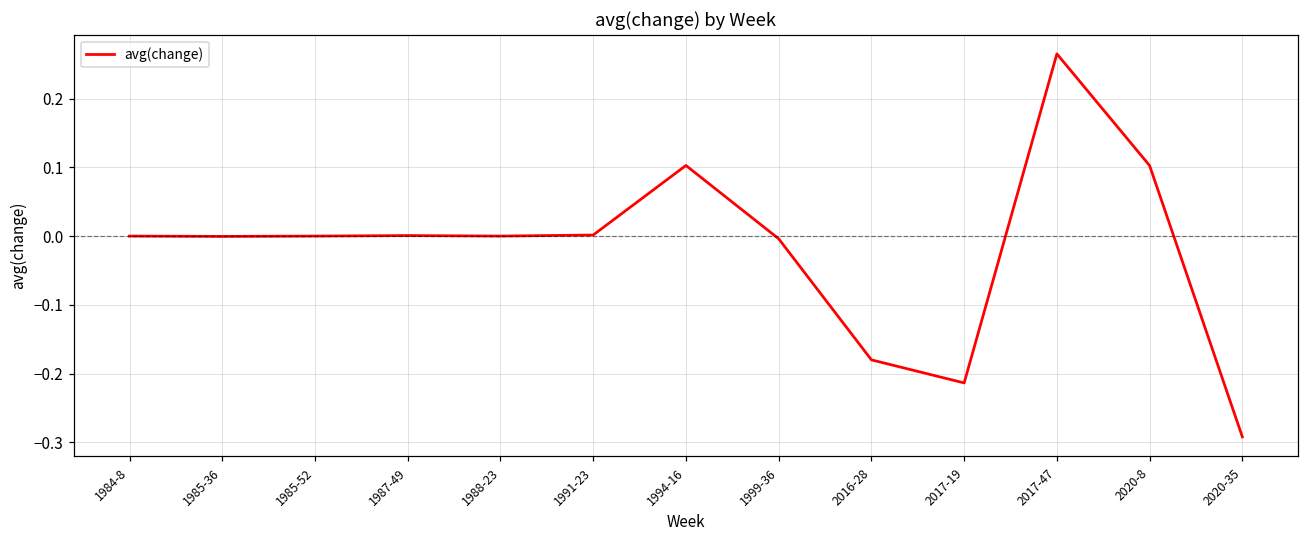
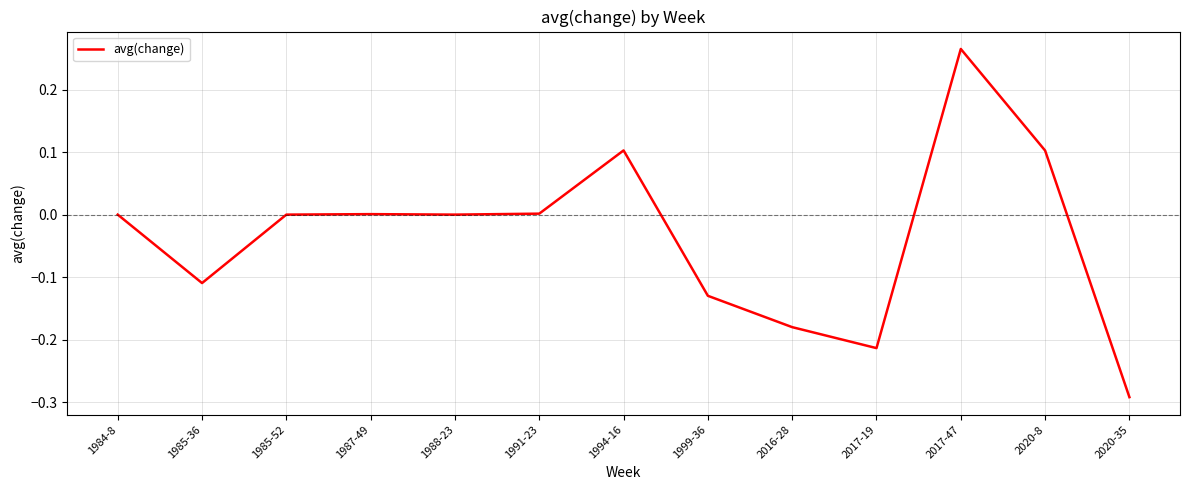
  {
    "1984-8": 0.00,
-   "1985-36": 0.00,
+   "1985-36": -0.11,
    "1985-52": 0.00,
    "1987-49": 0.00,
    "1988-23": 0.00,
    "1991-23": 0.00,
    "1994-16": 0.10,
-   "1999-36": 0.00,
+   "1999-36": -0.13,
    "2016-28": -0.18,
    "2017-19": -0.21,
    "2017-47": 0.26,
    "2020-8": 0.10,
    "2020-35": -0.29
  }
